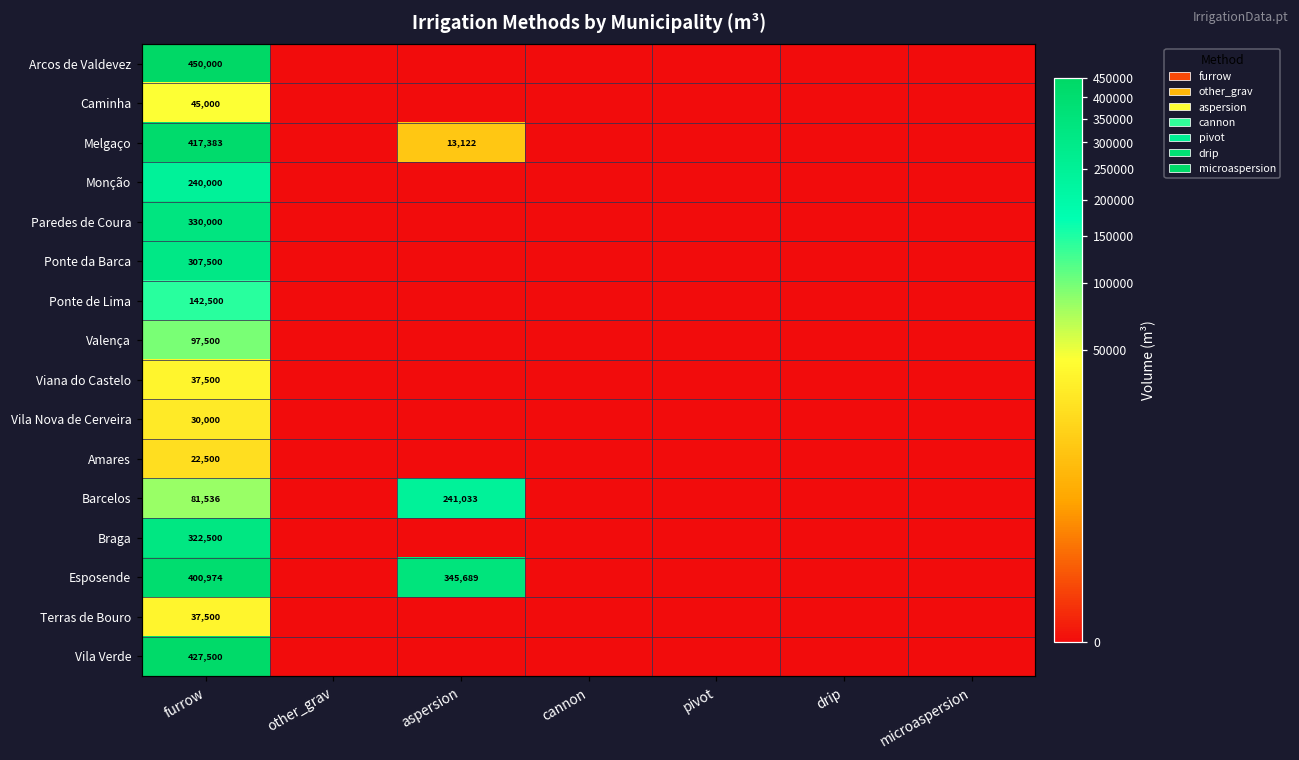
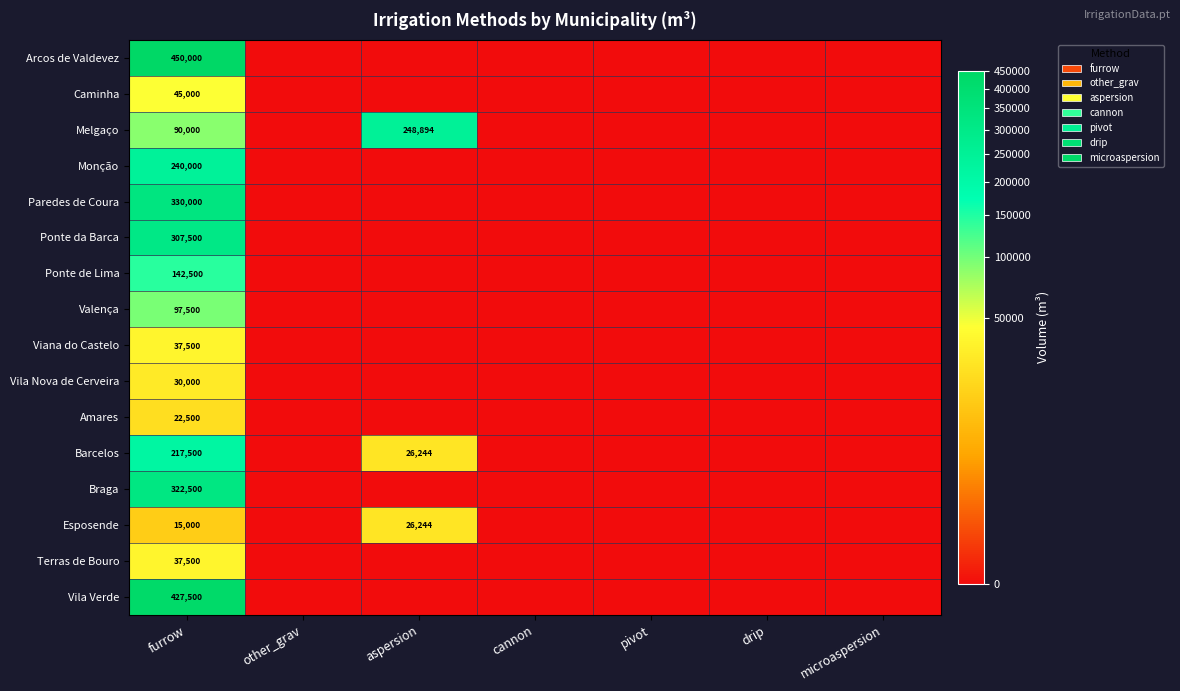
  {
    "Arcos de Valdevez": {
      "furrow": "450,000"
    },
    "Caminha": {
      "furrow": "45,000"
    },
    "Melgaço": {
-     "furrow": "417,383",
-     "aspersion": "13,122"
+     "furrow": "90,000",
+     "aspersion": "248,894"
    },
    "Monção": {
      "furrow": "240,000"
    },
    "Paredes de Coura": {
      "furrow": "330,000"
    },
    "Ponte da Barca": {
      "furrow": "307,500"
    },
    "Ponte de Lima": {
      "furrow": "142,500"
    },
    "Valença": {
      "furrow": "97,500"
    },
    "Viana do Castelo": {
      "furrow": "37,500"
    },
    "Vila Nova de Cerveira": {
      "furrow": "30,000"
    },
    "Amares": {
      "furrow": "22,500"
    },
    "Barcelos": {
-     "furrow": "81,536",
-     "aspersion": "241,033"
+     "furrow": "217,500",
+     "aspersion": "26,244"
    },
    "Braga": {
      "furrow": "322,500"
    },
    "Esposende": {
-     "furrow": "400,974",
-     "aspersion": "345,689"
+     "furrow": "15,000",
+     "aspersion": "26,244"
    },
    "Terras de Bouro": {
      "furrow": "37,500"
    },
    "Vila Verde": {
      "furrow": "427,500"
    }
  }
